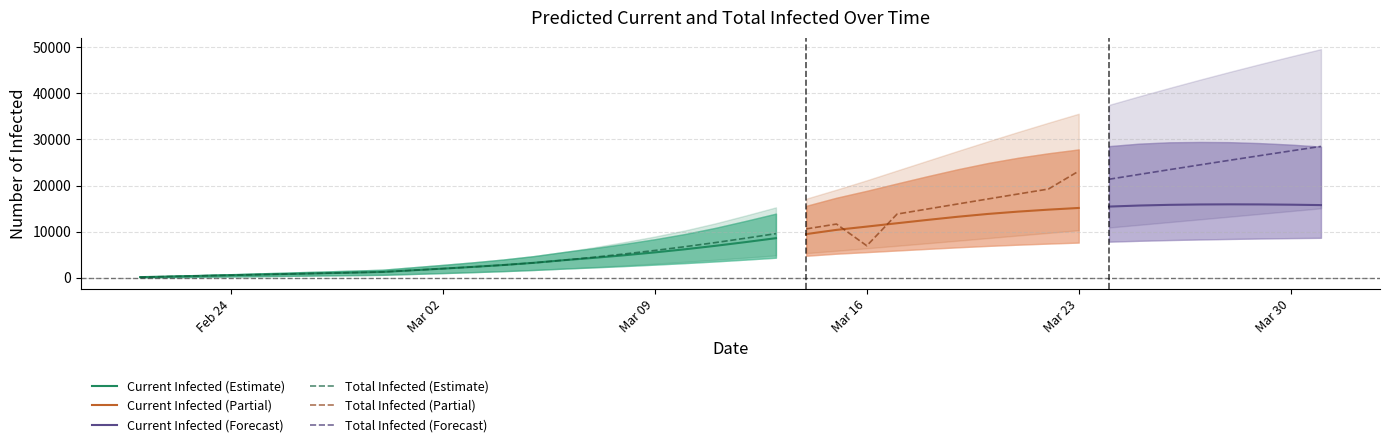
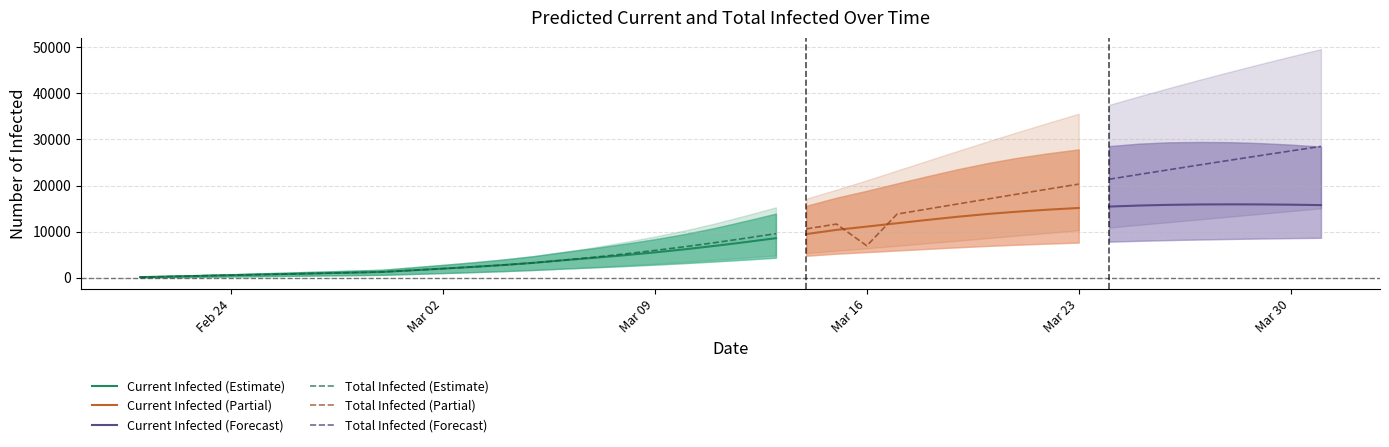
  {
    "Total Infected (Partial)": {
      "Mar 16": 7000,
-     "Mar 23": 23000
+     "Mar 23": 20000
    }
  }
